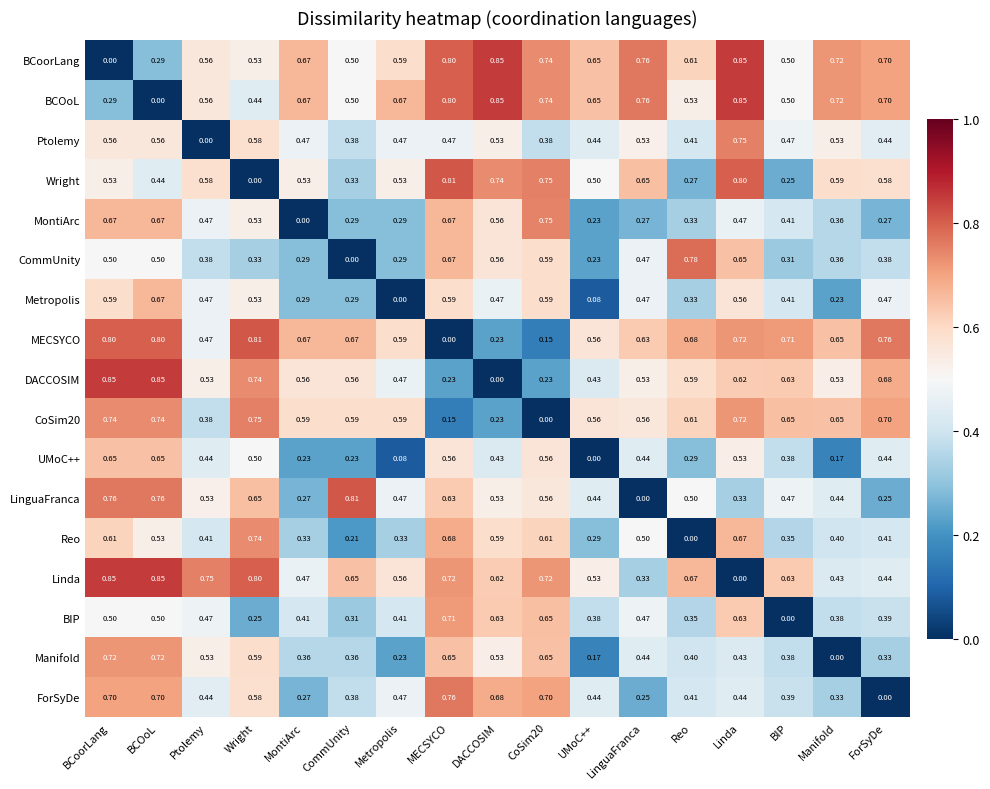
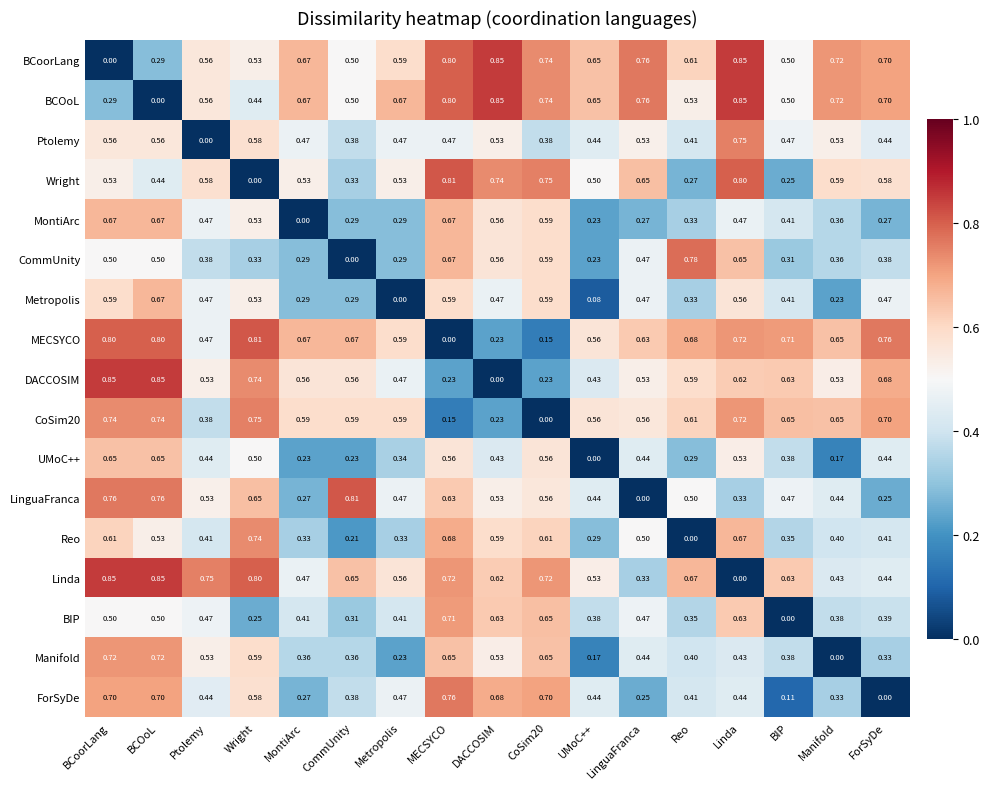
  {
    "MontiArc": {
      "BCoorLang": 0.67,
      "BCOoL": 0.67,
      "Ptolemy": 0.47,
      "Wright": 0.53,
      "MontiArc": 0.00,
      "CommUnity": 0.29,
      "Metropolis": 0.29,
      "MECSYCO": 0.67,
      "DACCOSIM": 0.56,
-     "CoSim20": 0.75,
+     "CoSim20": 0.59,
      "UMoC++": 0.23,
      "LinguaFranca": 0.27,
      "Reo": 0.33,
      "Linda": 0.47,
      "BIP": 0.41,
      "Manifold": 0.36,
      "ForSyDe": 0.27
    },
    "UMoC++": {
      "BCoorLang": 0.65,
      "BCOoL": 0.65,
      "Ptolemy": 0.44,
      "Wright": 0.50,
      "MontiArc": 0.23,
      "CommUnity": 0.23,
-     "Metropolis": 0.08,
+     "Metropolis": 0.34,
      "MECSYCO": 0.56,
      "DACCOSIM": 0.43,
      "CoSim20": 0.56,
      "UMoC++": 0.00,
      "LinguaFranca": 0.44,
      "Reo": 0.29,
      "Linda": 0.53,
      "BIP": 0.38,
      "Manifold": 0.17,
      "ForSyDe": 0.44
    },
    "ForSyDe": {
      "BCoorLang": 0.70,
      "BCOoL": 0.70,
      "Ptolemy": 0.44,
      "Wright": 0.58,
      "MontiArc": 0.27,
      "CommUnity": 0.38,
      "Metropolis": 0.47,
      "MECSYCO": 0.76,
      "DACCOSIM": 0.68,
      "CoSim20": 0.70,
      "UMoC++": 0.44,
      "LinguaFranca": 0.25,
      "Reo": 0.41,
      "Linda": 0.44,
-     "BIP": 0.39,
+     "BIP": 0.11,
      "Manifold": 0.33,
      "ForSyDe": 0.00
    }
  }
